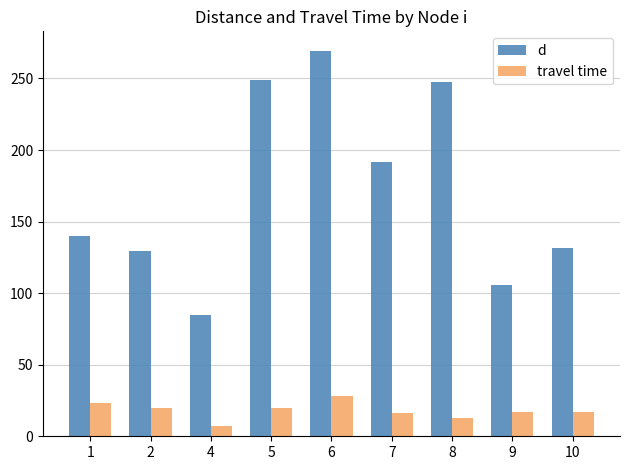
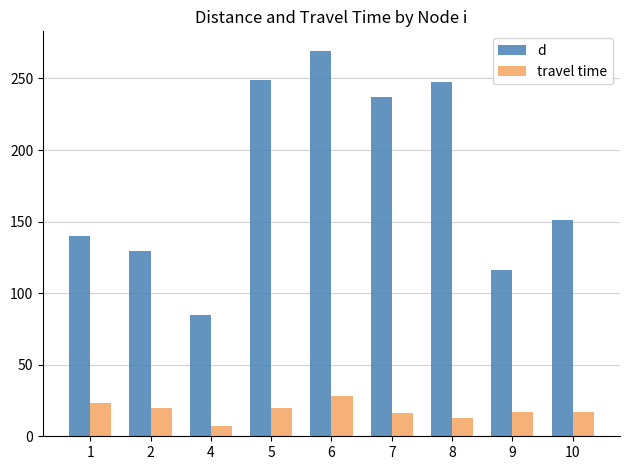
  {
    "d": {
      "1": 140,
      "2": 129,
      "4": 85,
      "5": 249,
      "6": 269,
-     "7": 192,
+     "7": 237,
      "8": 248,
-     "9": 106,
-     "10": 131
+     "9": 116,
+     "10": 151
    },
    "travel time": {
      "1": 23,
      "2": 20,
      "4": 7,
      "5": 20,
      "6": 28,
      "7": 16,
      "8": 13,
      "9": 17,
      "10": 17
    }
  }
